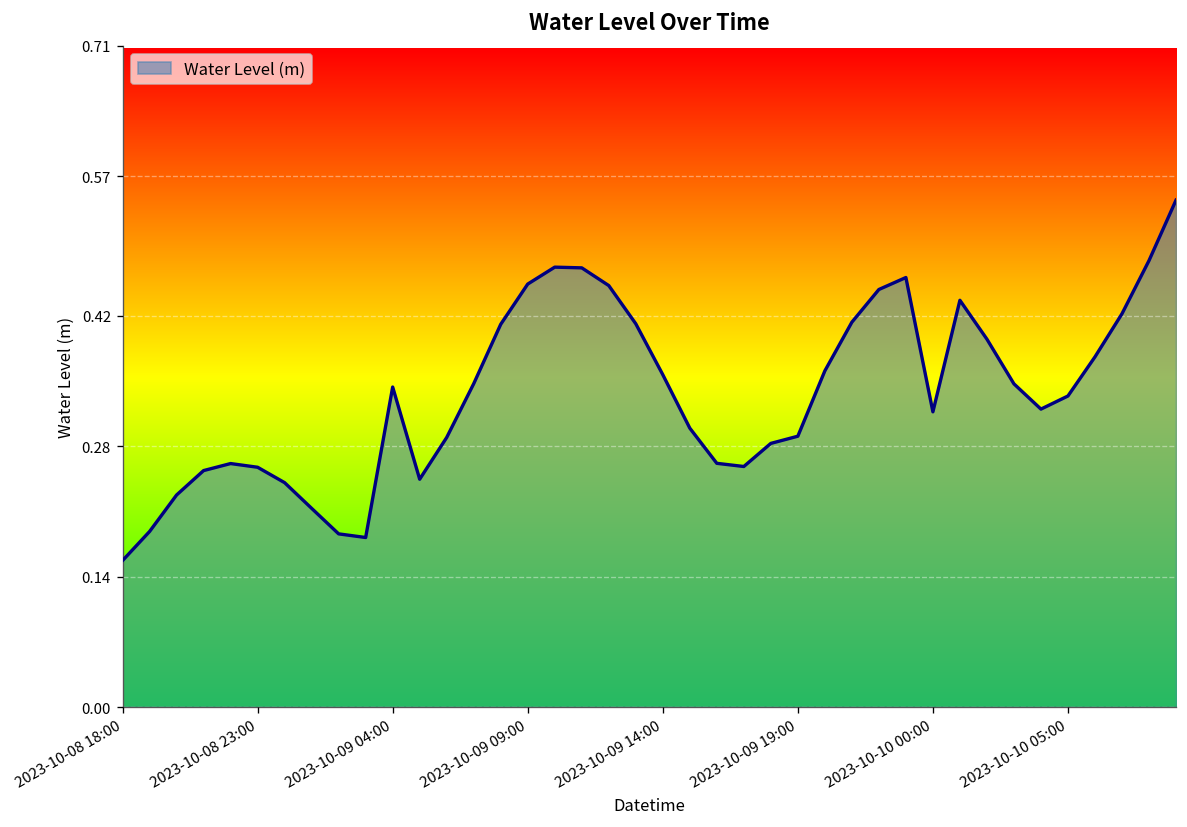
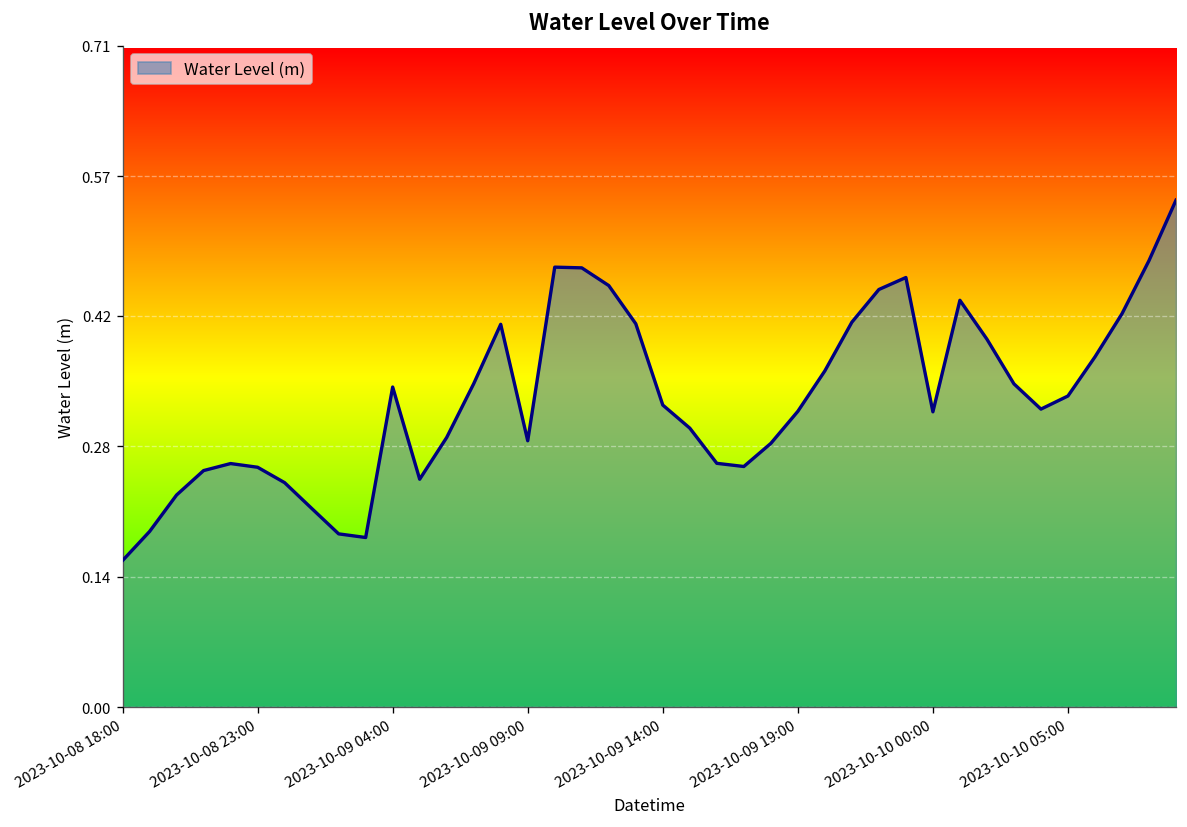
  {
    "2023-10-08 18:00": 0.16,
    "2023-10-08 23:00": 0.26,
    "2023-10-09 04:00": 0.34,
-   "2023-10-09 09:00": 0.45,
-   "2023-10-09 14:00": 0.36,
-   "2023-10-09 19:00": 0.29,
+   "2023-10-09 09:00": 0.29,
+   "2023-10-09 14:00": 0.32,
+   "2023-10-09 19:00": 0.32,
    "2023-10-10 00:00": 0.32,
    "2023-10-10 05:00": 0.33
  }
